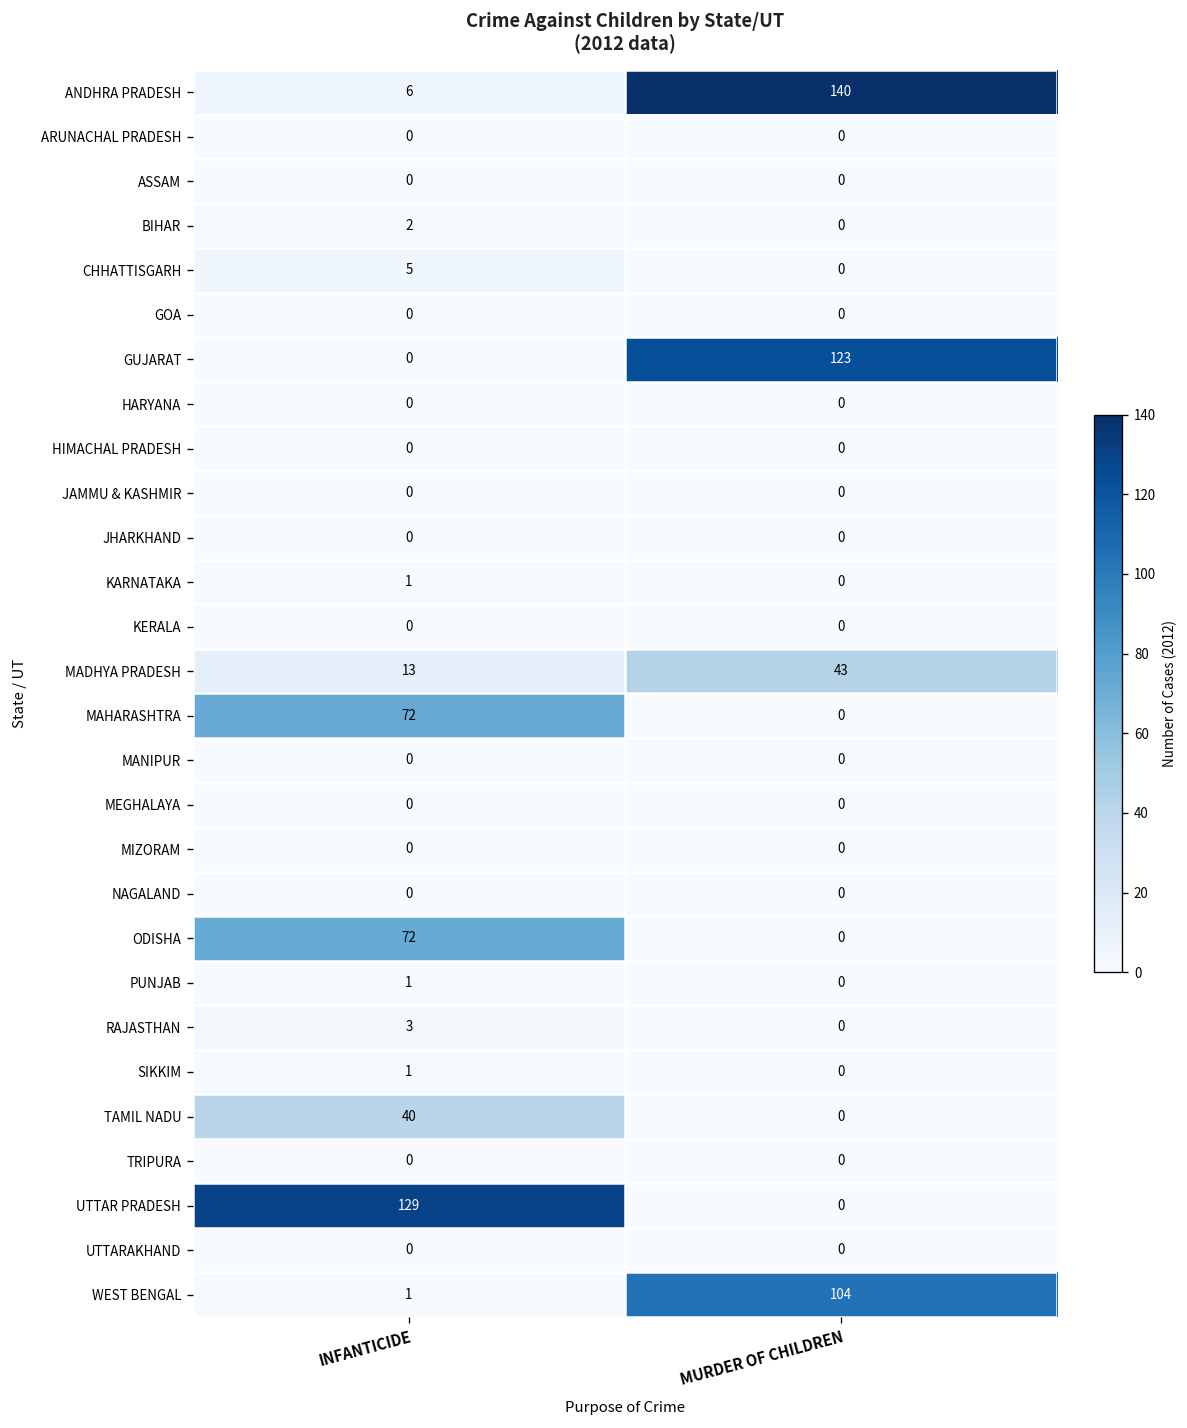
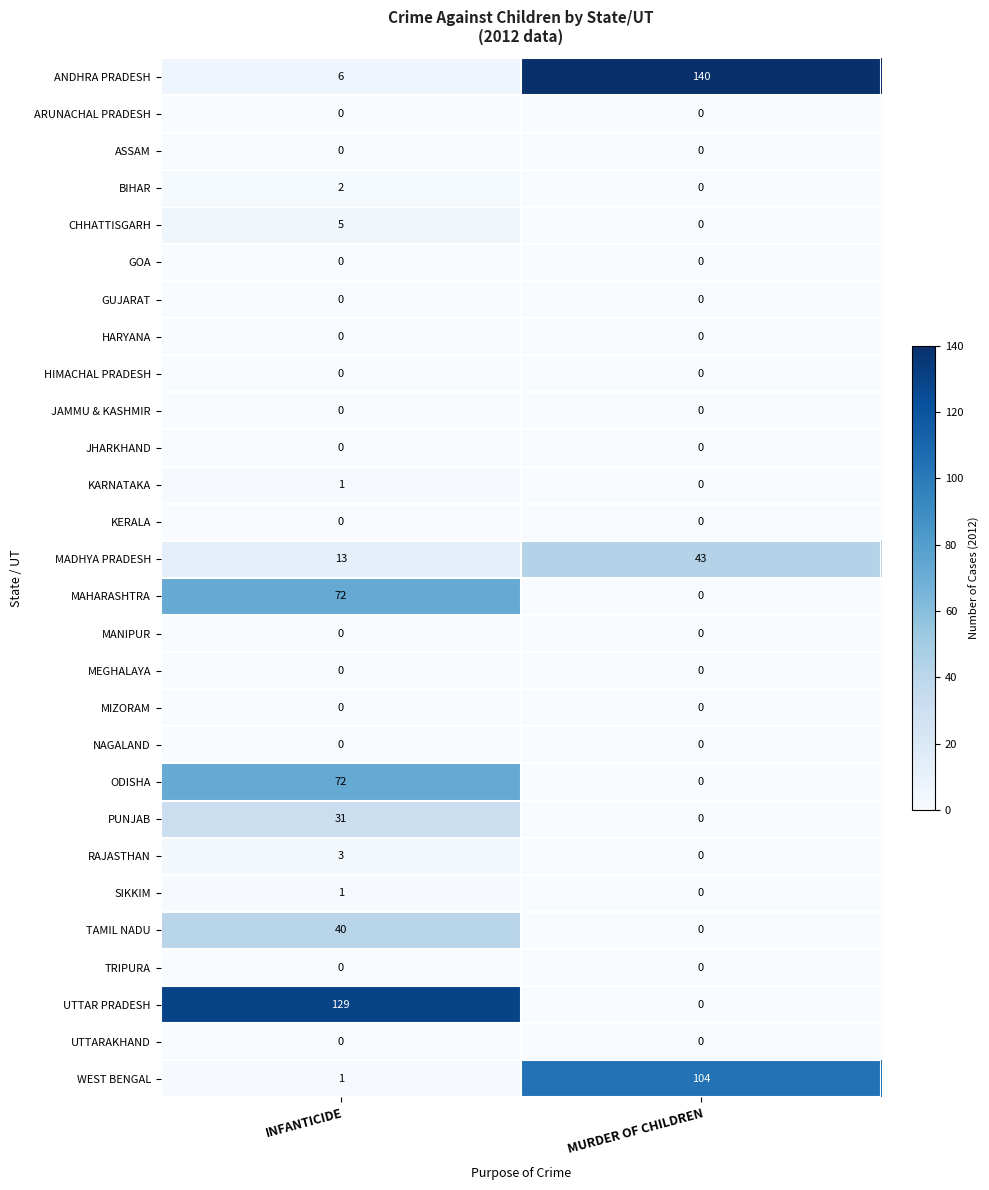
  {
    "ANDHRA PRADESH": {
      "INFANTICIDE": 6,
      "MURDER OF CHILDREN": 140
    },
    "ARUNACHAL PRADESH": {
      "INFANTICIDE": 0,
      "MURDER OF CHILDREN": 0
    },
    "ASSAM": {
      "INFANTICIDE": 0,
      "MURDER OF CHILDREN": 0
    },
    "BIHAR": {
      "INFANTICIDE": 2,
      "MURDER OF CHILDREN": 0
    },
    "CHHATTISGARH": {
      "INFANTICIDE": 5,
      "MURDER OF CHILDREN": 0
    },
    "GOA": {
      "INFANTICIDE": 0,
      "MURDER OF CHILDREN": 0
    },
    "GUJARAT": {
      "INFANTICIDE": 0,
-     "MURDER OF CHILDREN": 123
+     "MURDER OF CHILDREN": 0
    },
    "HARYANA": {
      "INFANTICIDE": 0,
      "MURDER OF CHILDREN": 0
    },
    "HIMACHAL PRADESH": {
      "INFANTICIDE": 0,
      "MURDER OF CHILDREN": 0
    },
    "JAMMU & KASHMIR": {
      "INFANTICIDE": 0,
      "MURDER OF CHILDREN": 0
    },
    "JHARKHAND": {
      "INFANTICIDE": 0,
      "MURDER OF CHILDREN": 0
    },
    "KARNATAKA": {
      "INFANTICIDE": 1,
      "MURDER OF CHILDREN": 0
    },
    "KERALA": {
      "INFANTICIDE": 0,
      "MURDER OF CHILDREN": 0
    },
    "MADHYA PRADESH": {
      "INFANTICIDE": 13,
      "MURDER OF CHILDREN": 43
    },
    "MAHARASHTRA": {
      "INFANTICIDE": 72,
      "MURDER OF CHILDREN": 0
    },
    "MANIPUR": {
      "INFANTICIDE": 0,
      "MURDER OF CHILDREN": 0
    },
    "MEGHALAYA": {
      "INFANTICIDE": 0,
      "MURDER OF CHILDREN": 0
    },
    "MIZORAM": {
      "INFANTICIDE": 0,
      "MURDER OF CHILDREN": 0
    },
    "NAGALAND": {
      "INFANTICIDE": 0,
      "MURDER OF CHILDREN": 0
    },
    "ODISHA": {
      "INFANTICIDE": 72,
      "MURDER OF CHILDREN": 0
    },
    "PUNJAB": {
-     "INFANTICIDE": 1,
+     "INFANTICIDE": 31,
      "MURDER OF CHILDREN": 0
    },
    "RAJASTHAN": {
      "INFANTICIDE": 3,
      "MURDER OF CHILDREN": 0
    },
    "SIKKIM": {
      "INFANTICIDE": 1,
      "MURDER OF CHILDREN": 0
    },
    "TAMIL NADU": {
      "INFANTICIDE": 40,
      "MURDER OF CHILDREN": 0
    },
    "TRIPURA": {
      "INFANTICIDE": 0,
      "MURDER OF CHILDREN": 0
    },
    "UTTAR PRADESH": {
      "INFANTICIDE": 129,
      "MURDER OF CHILDREN": 0
    },
    "UTTARAKHAND": {
      "INFANTICIDE": 0,
      "MURDER OF CHILDREN": 0
    },
    "WEST BENGAL": {
      "INFANTICIDE": 1,
      "MURDER OF CHILDREN": 104
    }
  }
